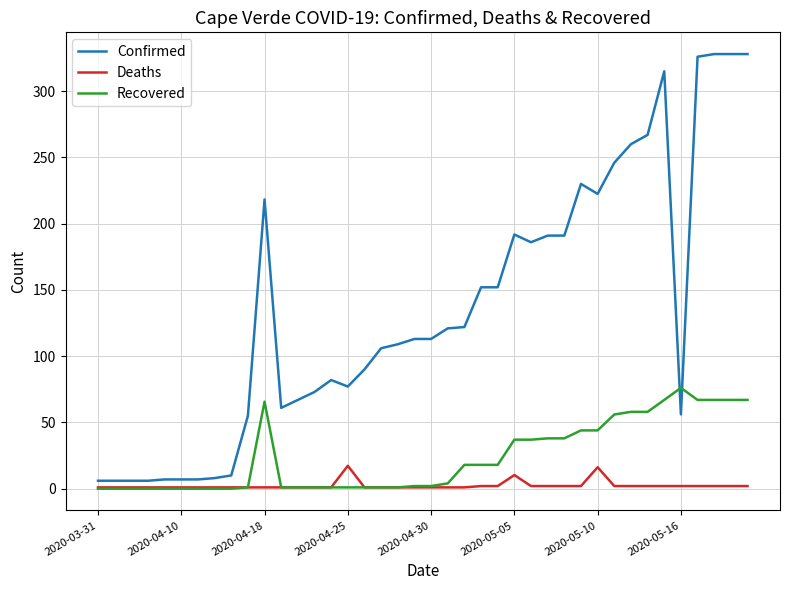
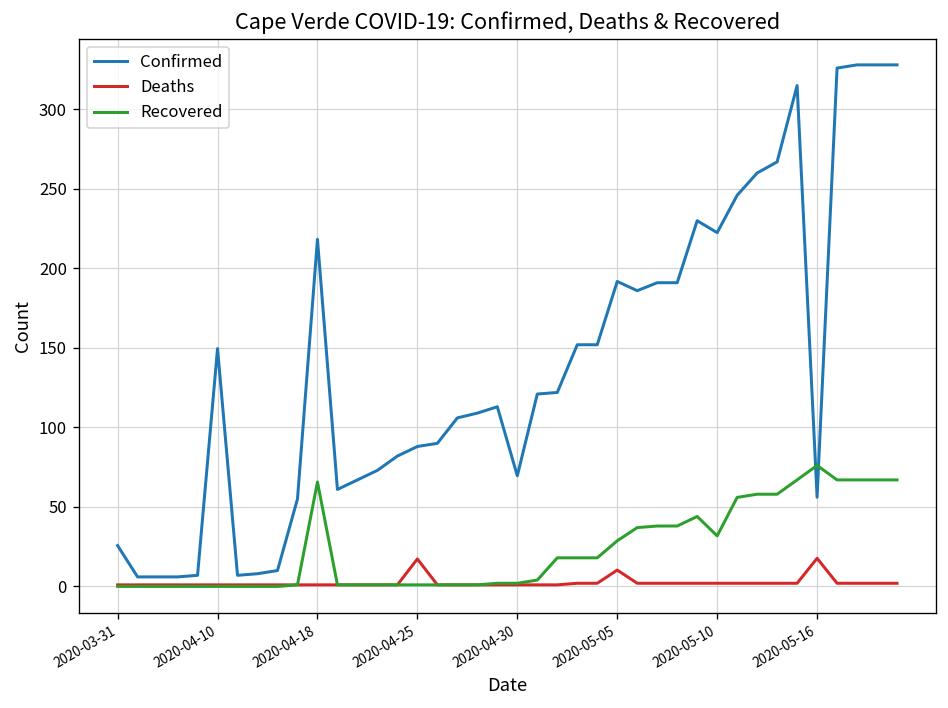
  {
    "Confirmed": {
-     "2020-03-31": 6,
-     "2020-04-10": 7,
+     "2020-03-31": 26,
+     "2020-04-10": 150,
      "2020-04-18": 218,
-     "2020-04-25": 77,
-     "2020-04-30": 113,
+     "2020-04-25": 88,
+     "2020-04-30": 70,
      "2020-05-05": 192,
      "2020-05-10": 223,
      "2020-05-16": 56
    },
    "Deaths": {
      "2020-04-18": 1,
      "2020-04-25": 17,
      "2020-05-05": 10,
-     "2020-05-10": 16,
-     "2020-05-16": 2
+     "2020-05-10": 2,
+     "2020-05-16": 18
    },
    "Recovered": {
      "2020-04-18": 66,
      "2020-04-25": 1,
-     "2020-05-05": 37,
-     "2020-05-10": 44,
+     "2020-05-05": 29,
+     "2020-05-10": 32,
      "2020-05-16": 76
    }
  }
